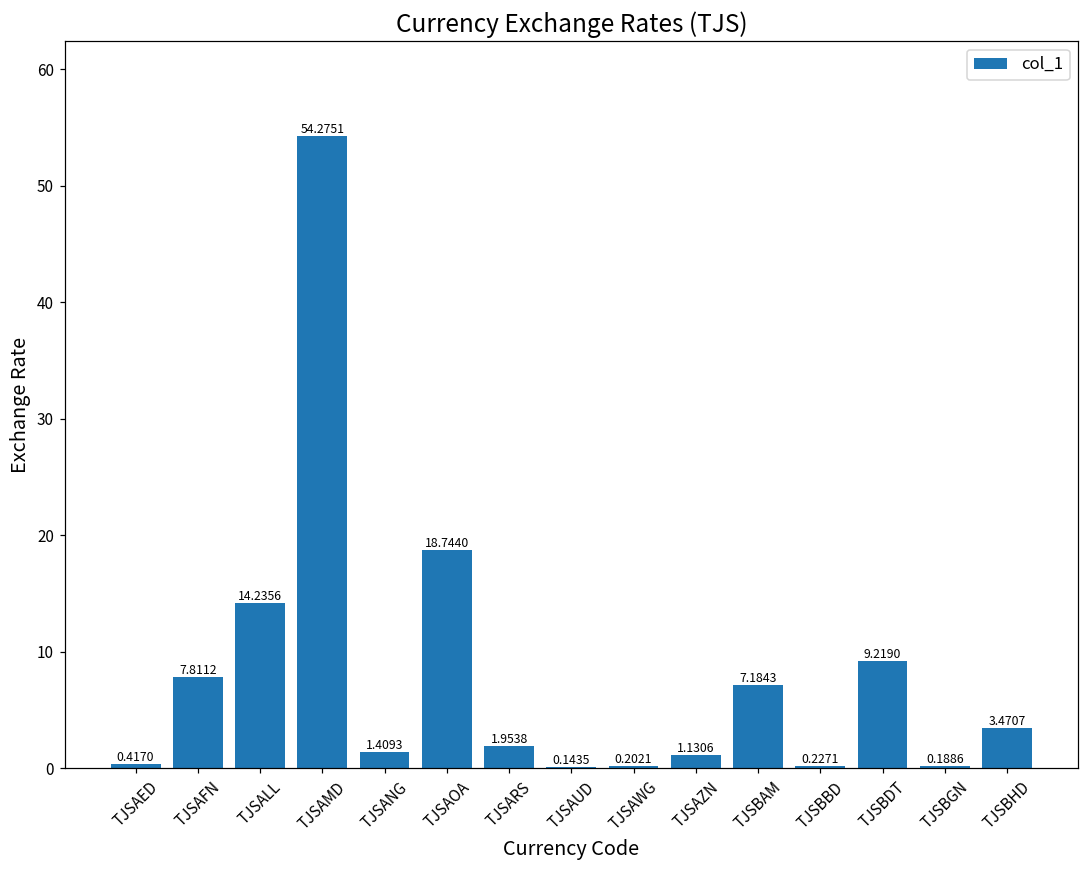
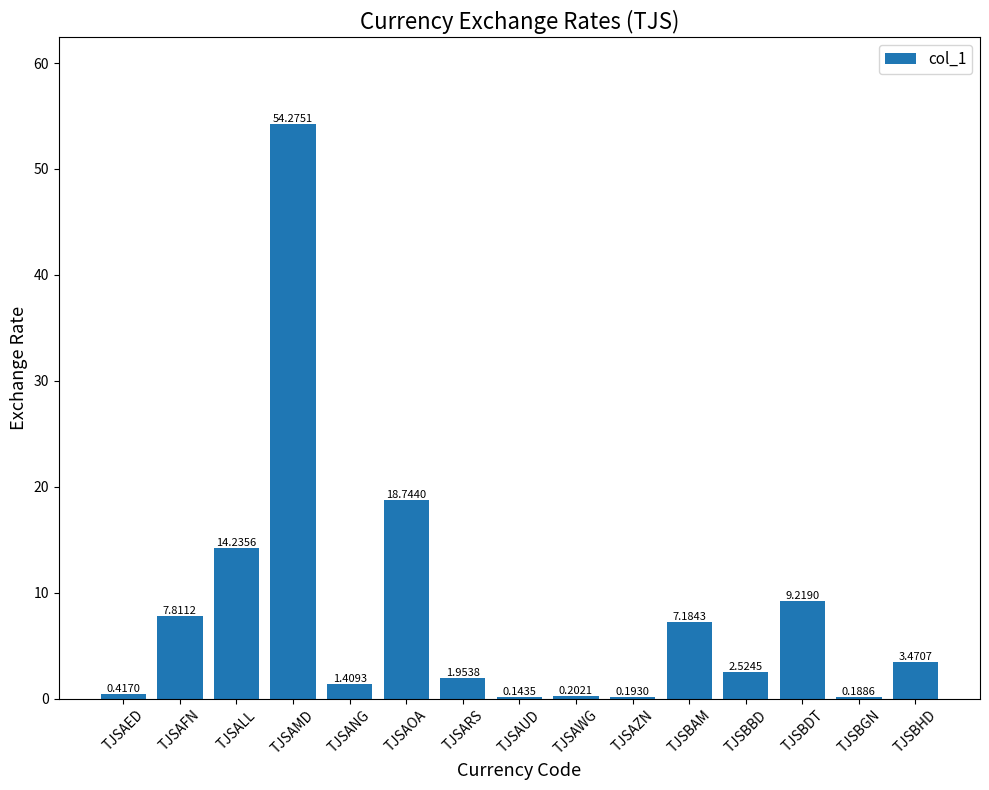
  {
    "TJSAED": 0.4170,
    "TJSAFN": 7.8112,
    "TJSALL": 14.2356,
    "TJSAMD": 54.2751,
    "TJSANG": 1.4093,
    "TJSAOA": 18.7440,
    "TJSARS": 1.9538,
    "TJSAUD": 0.1435,
    "TJSAWG": 0.2021,
-   "TJSAZN": 1.1306,
+   "TJSAZN": 0.1930,
    "TJSBAM": 7.1843,
-   "TJSBBD": 0.2271,
+   "TJSBBD": 2.5245,
    "TJSBDT": 9.2190,
    "TJSBGN": 0.1886,
    "TJSBHD": 3.4707
  }
